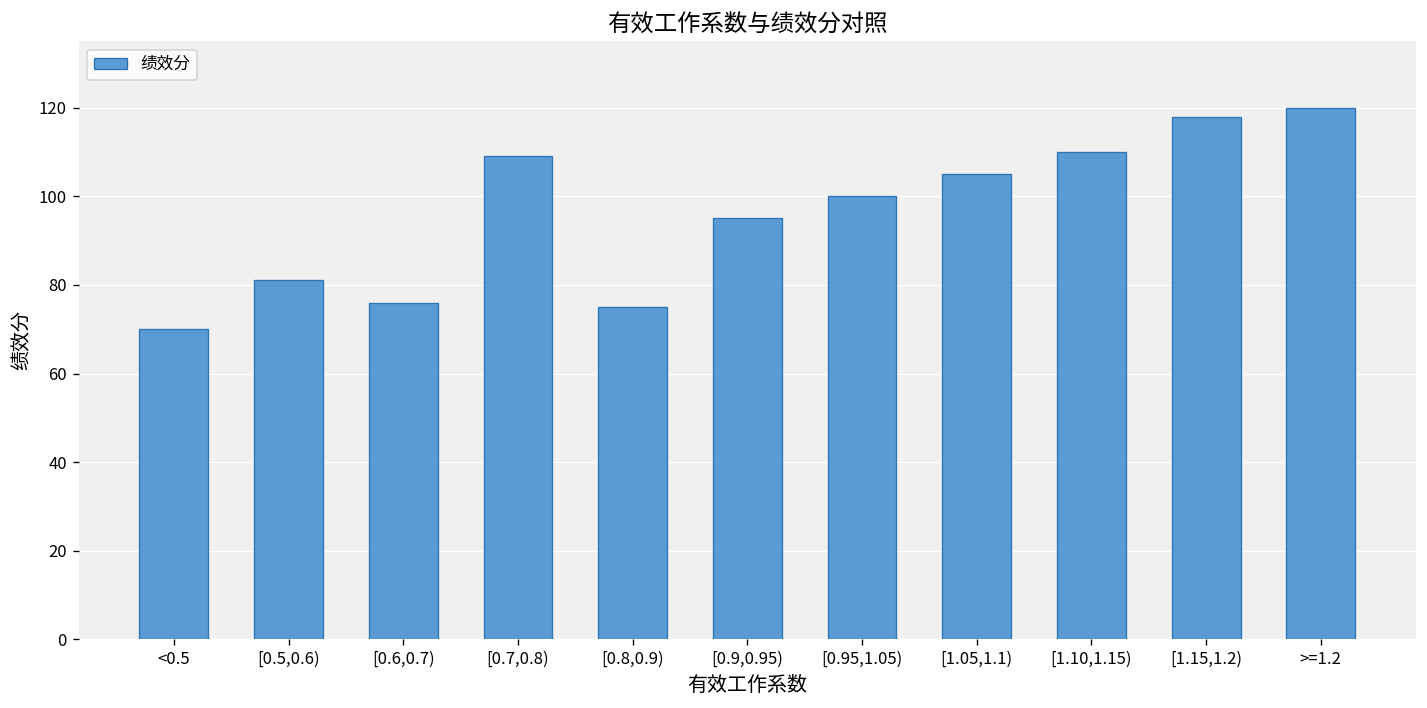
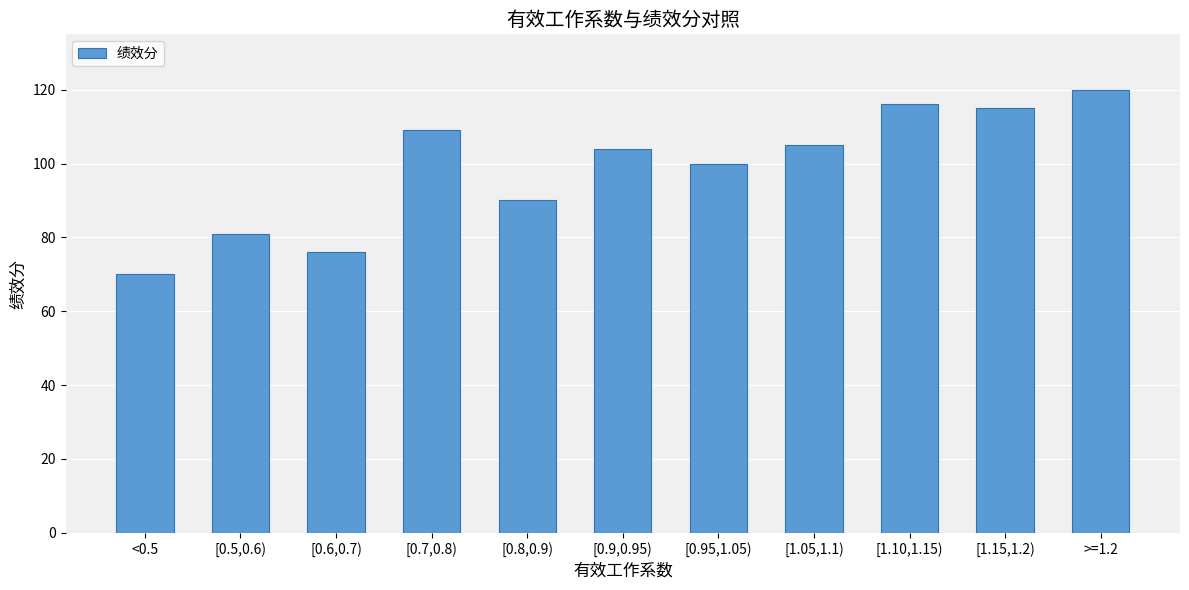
  {
    "<0.5": 70,
    "[0.5,0.6)": 81,
    "[0.6,0.7)": 76,
    "[0.7,0.8)": 109,
-   "[0.8,0.9)": 75,
-   "[0.9,0.95)": 95,
+   "[0.8,0.9)": 90,
+   "[0.9,0.95)": 104,
    "[0.95,1.05)": 100,
    "[1.05,1.1)": 105,
-   "[1.10,1.15)": 110,
-   "[1.15,1.2)": 118,
+   "[1.10,1.15)": 116,
+   "[1.15,1.2)": 115,
    ">=1.2": 120
  }
